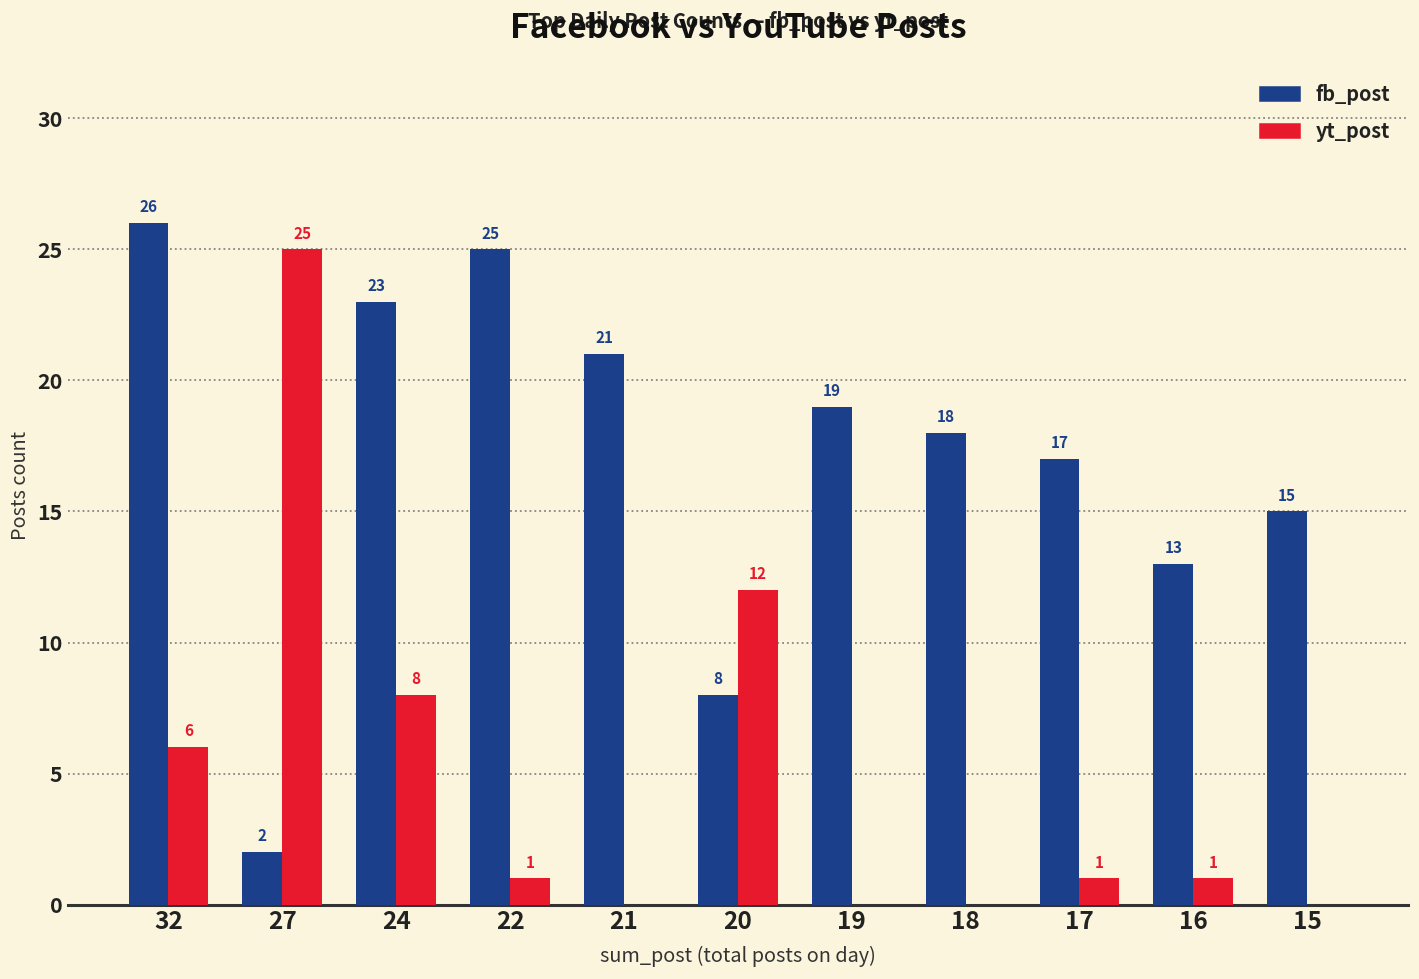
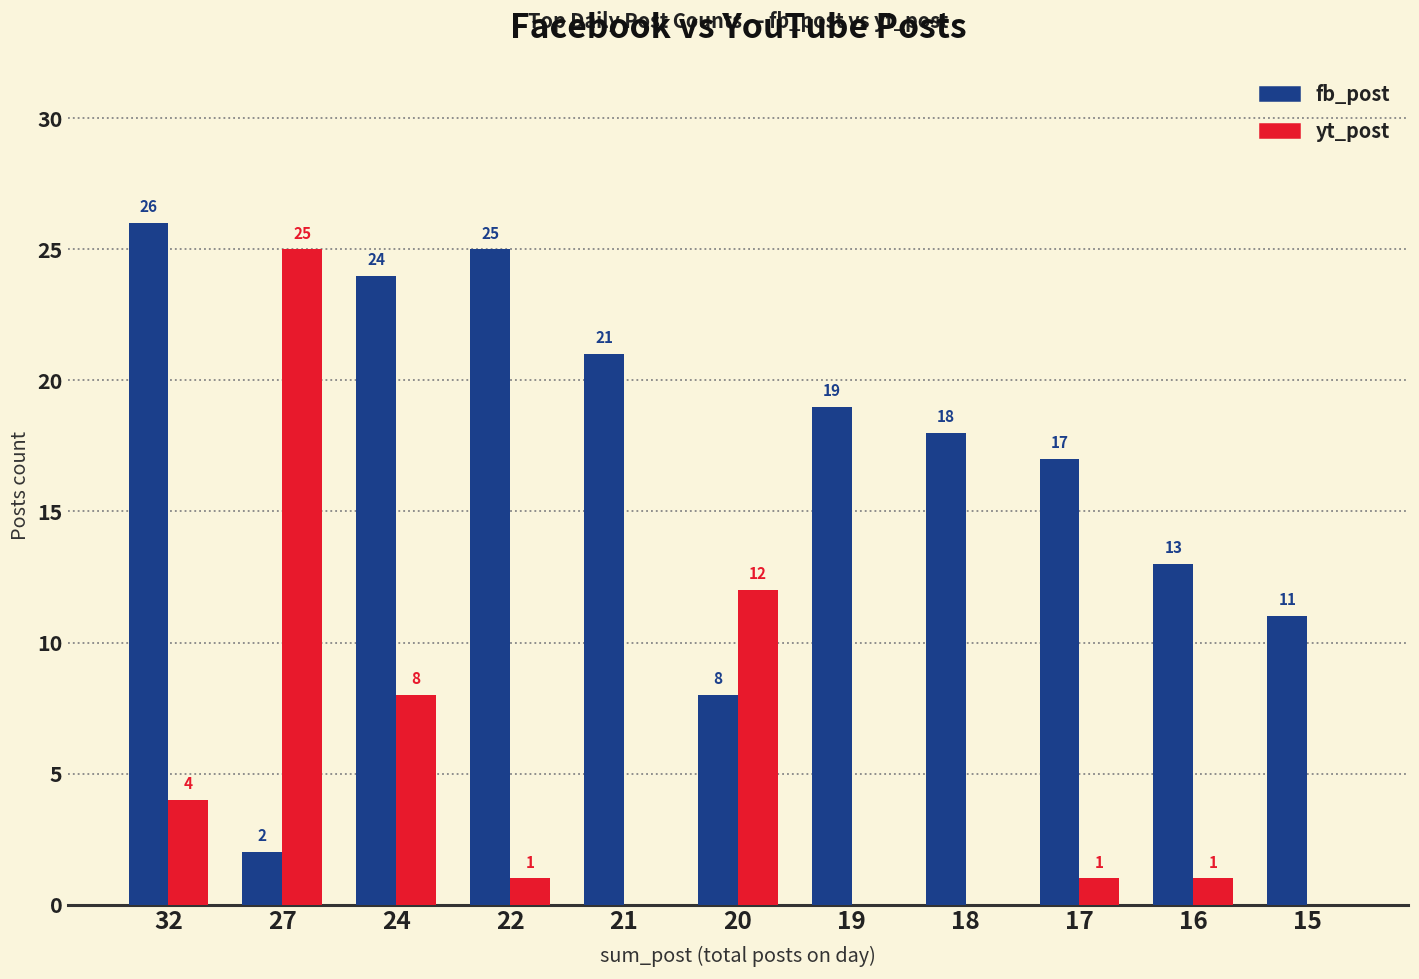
  {
    "fb_post": {
      "32": 26,
      "27": 2,
-     "24": 23,
+     "24": 24,
      "22": 25,
      "21": 21,
      "20": 8,
      "19": 19,
      "18": 18,
      "17": 17,
      "16": 13,
-     "15": 15
+     "15": 11
    },
    "yt_post": {
-     "32": 6,
+     "32": 4,
      "27": 25,
      "24": 8,
      "22": 1,
      "20": 12,
      "17": 1,
      "16": 1
    }
  }
